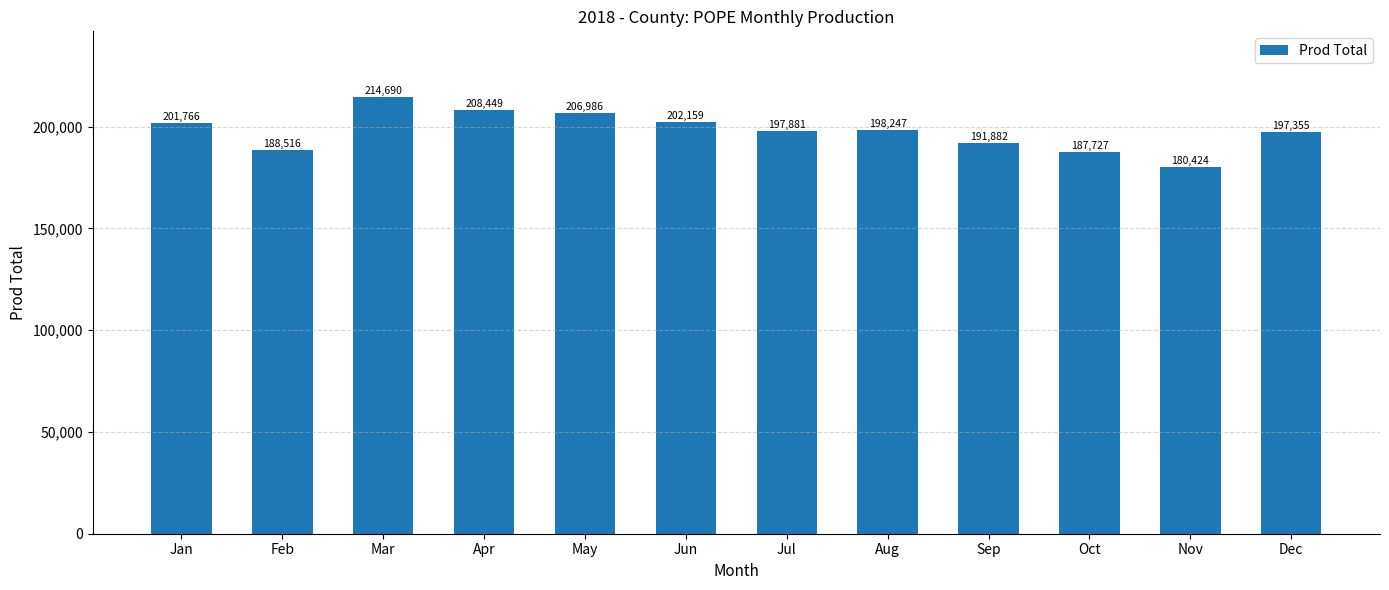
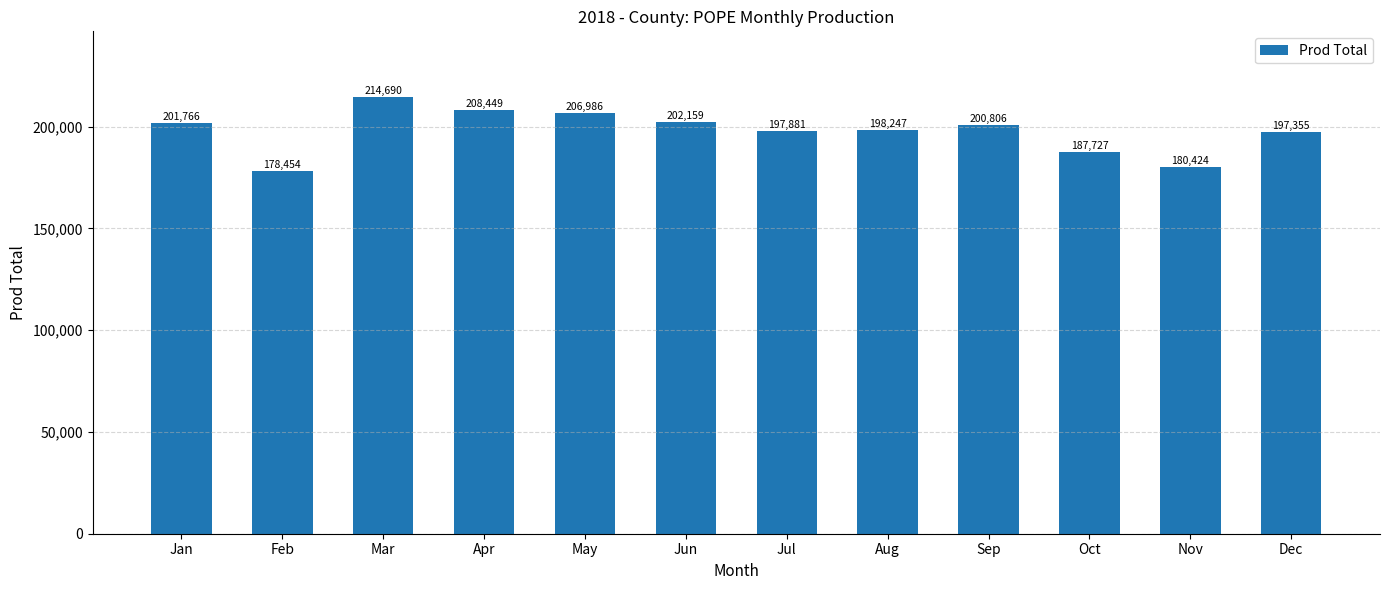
  {
    "Jan": "201,766",
-   "Feb": "188,516",
+   "Feb": "178,454",
    "Mar": "214,690",
    "Apr": "208,449",
    "May": "206,986",
    "Jun": "202,159",
    "Jul": "197,881",
    "Aug": "198,247",
-   "Sep": "191,882",
+   "Sep": "200,806",
    "Oct": "187,727",
    "Nov": "180,424",
    "Dec": "197,355"
  }
